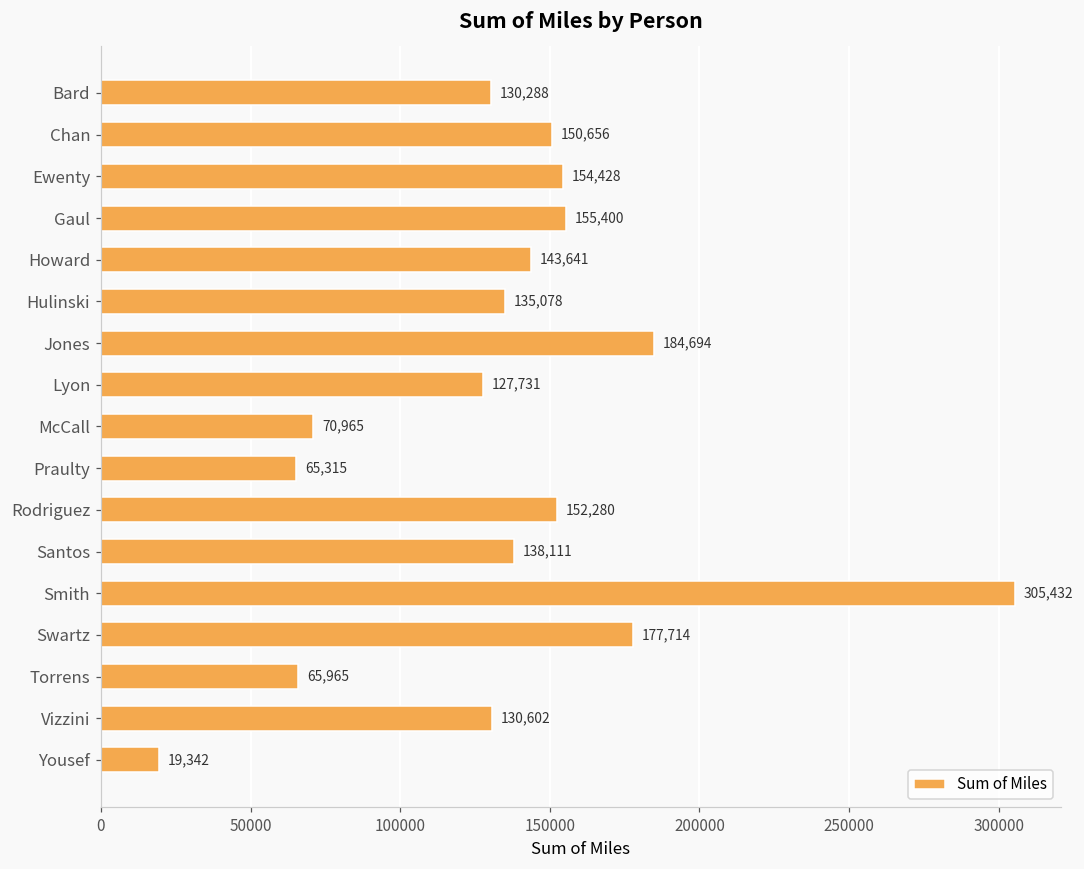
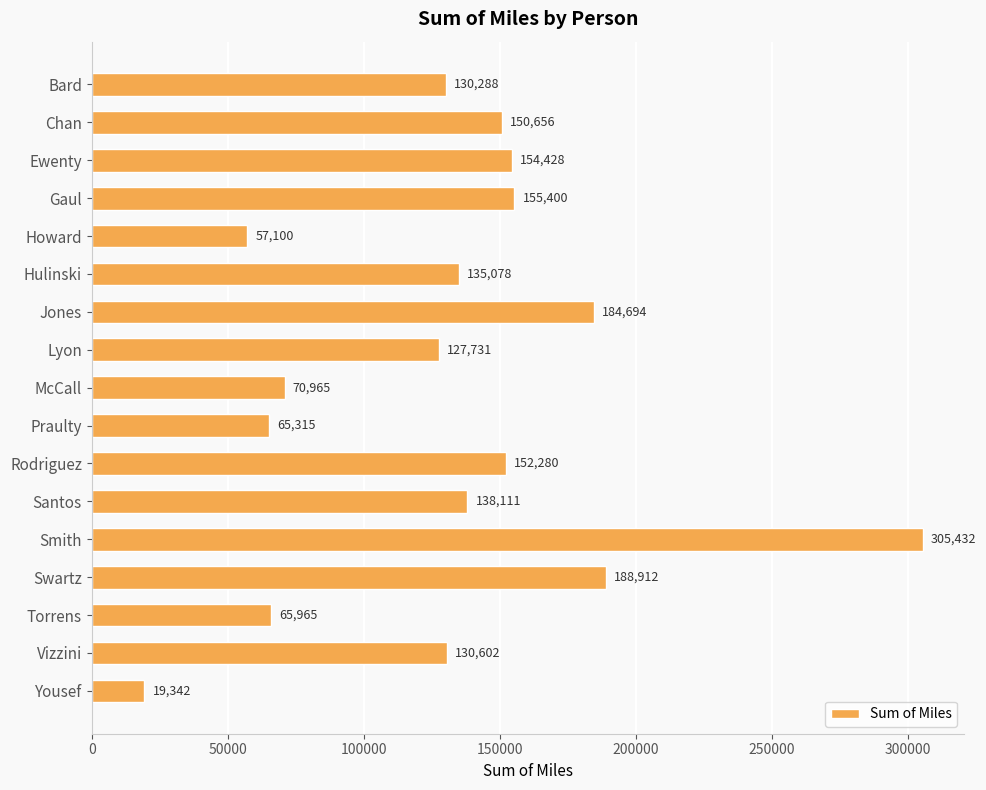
  {
    "Bard": "130,288",
    "Chan": "150,656",
    "Ewenty": "154,428",
    "Gaul": "155,400",
-   "Howard": "143,641",
+   "Howard": "57,100",
    "Hulinski": "135,078",
    "Jones": "184,694",
    "Lyon": "127,731",
    "McCall": "70,965",
    "Praulty": "65,315",
    "Rodriguez": "152,280",
    "Santos": "138,111",
    "Smith": "305,432",
-   "Swartz": "177,714",
+   "Swartz": "188,912",
    "Torrens": "65,965",
    "Vizzini": "130,602",
    "Yousef": "19,342"
  }
